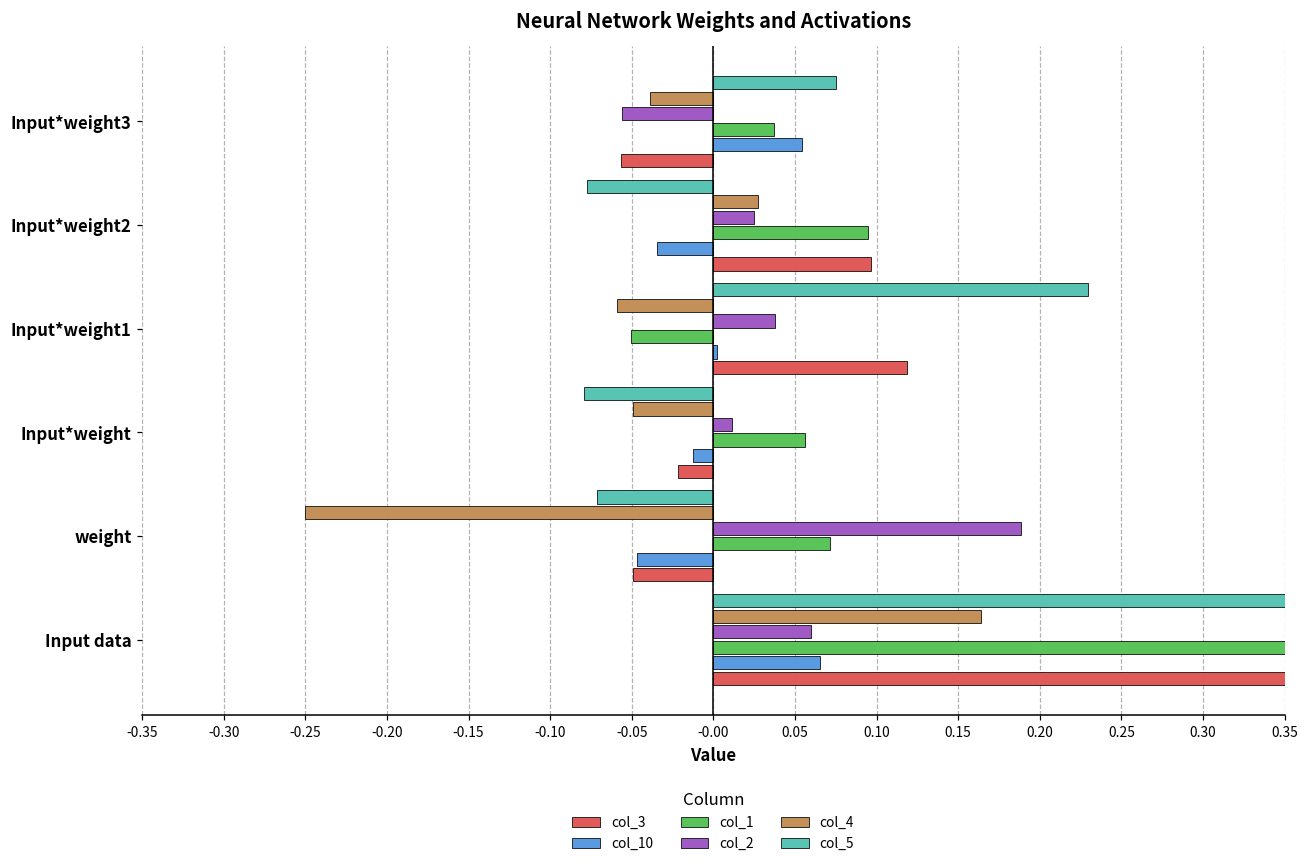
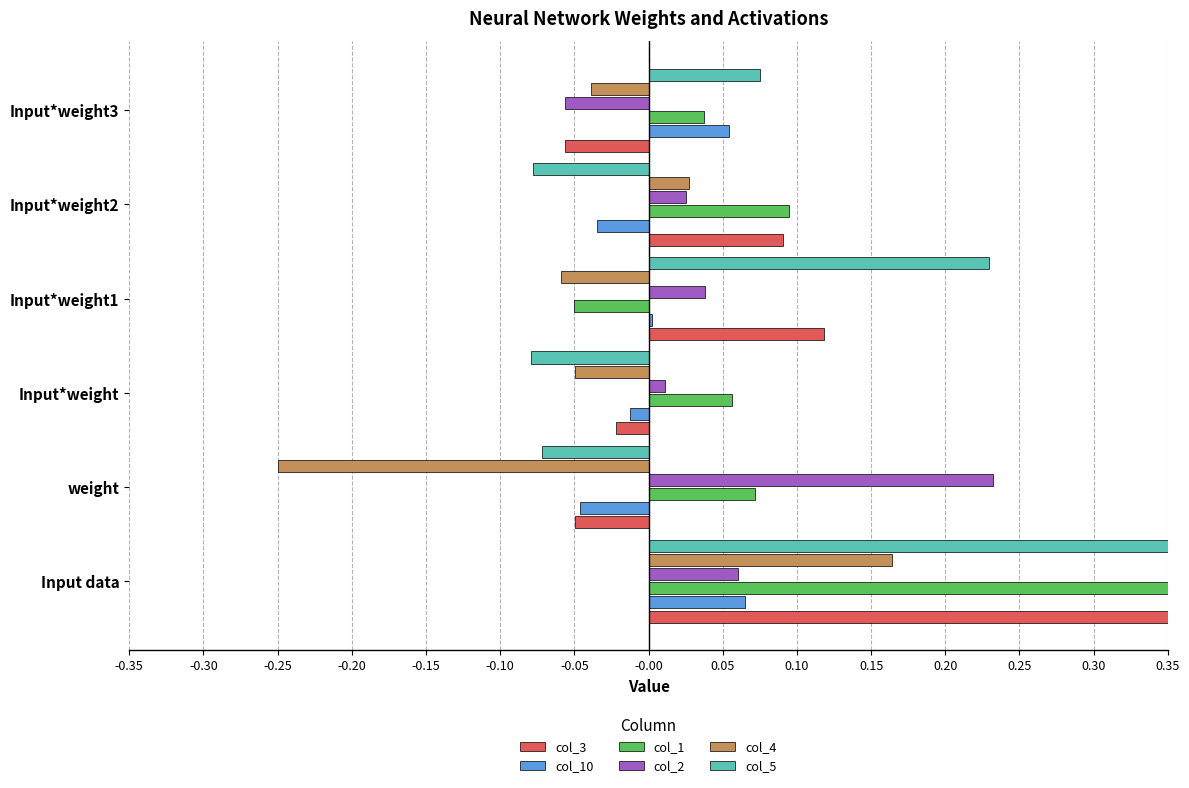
  {
    "col_3": {
      "Input*weight3": -0.057,
-     "Input*weight2": 0.097,
+     "Input*weight2": 0.091,
      "Input*weight1": 0.119,
      "Input*weight": -0.022,
      "weight": -0.050
    },
    "col_10": {
      "Input*weight3": 0.054,
      "Input*weight2": -0.034,
      "Input*weight1": 0.002,
      "Input*weight": -0.012,
      "weight": -0.047,
      "Input data": 0.065
    },
    "col_1": {
      "Input*weight3": 0.037,
      "Input*weight2": 0.095,
      "Input*weight1": -0.050,
      "Input*weight": 0.056,
      "weight": 0.072
    },
    "col_2": {
      "Input*weight3": -0.056,
      "Input*weight2": 0.025,
      "Input*weight1": 0.038,
      "Input*weight": 0.011,
-     "weight": 0.188,
+     "weight": 0.232,
      "Input data": 0.060
    },
    "col_4": {
      "Input*weight3": -0.039,
      "Input*weight2": 0.027,
      "Input*weight1": -0.059,
      "Input*weight": -0.049,
      "weight": -0.250,
      "Input data": 0.164
    },
    "col_5": {
      "Input*weight3": 0.075,
      "Input*weight2": -0.078,
      "Input*weight1": 0.230,
      "Input*weight": -0.079,
      "weight": -0.072
    }
  }
